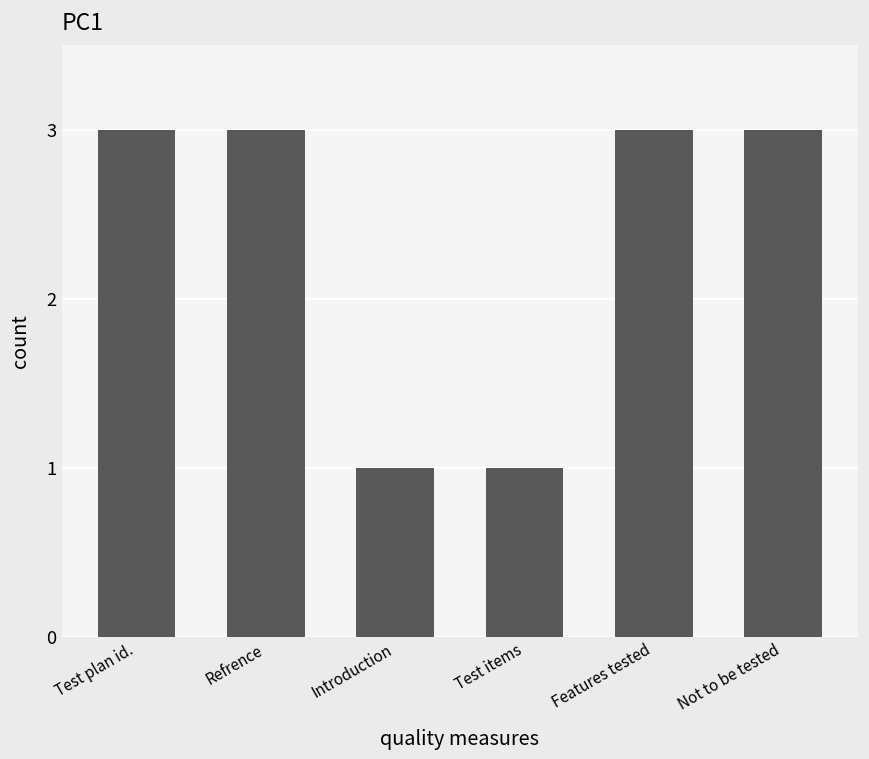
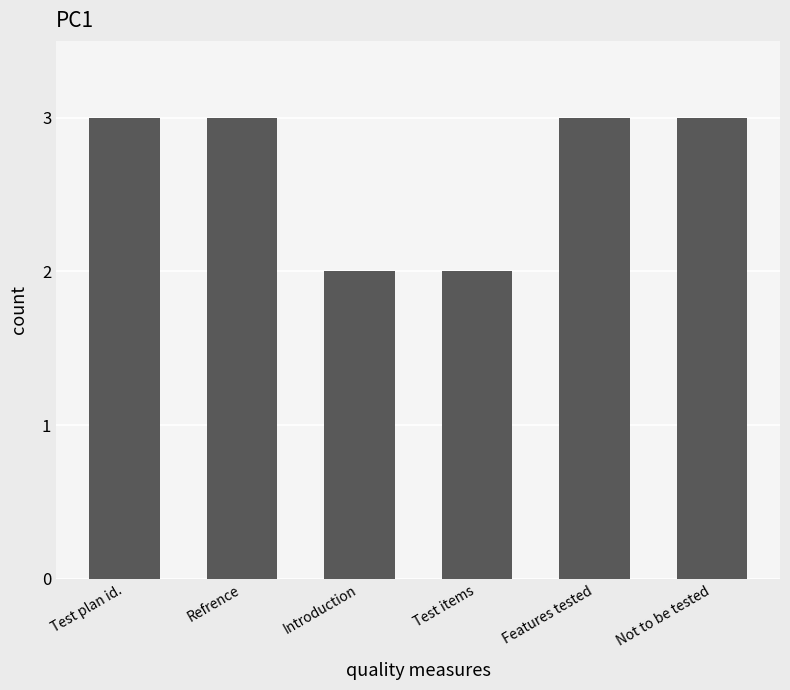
  {
    "Test plan id.": 3,
    "Refrence": 3,
-   "Introduction": 1,
-   "Test items": 1,
+   "Introduction": 2,
+   "Test items": 2,
    "Features tested": 3,
    "Not to be tested": 3
  }
